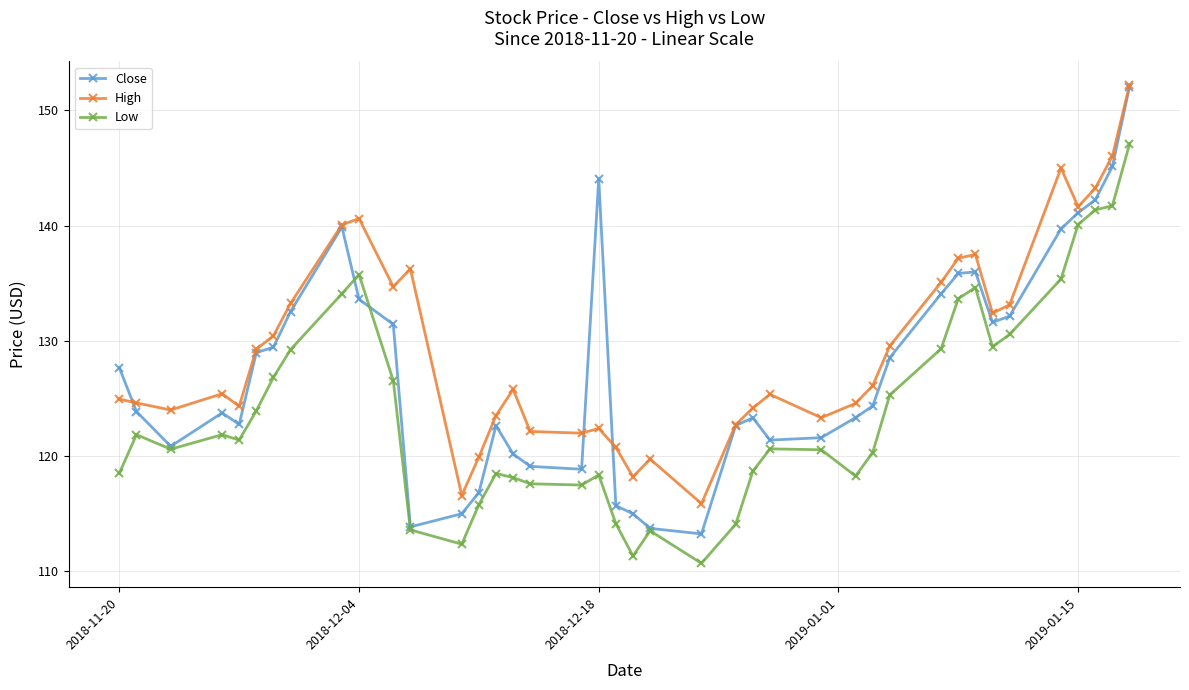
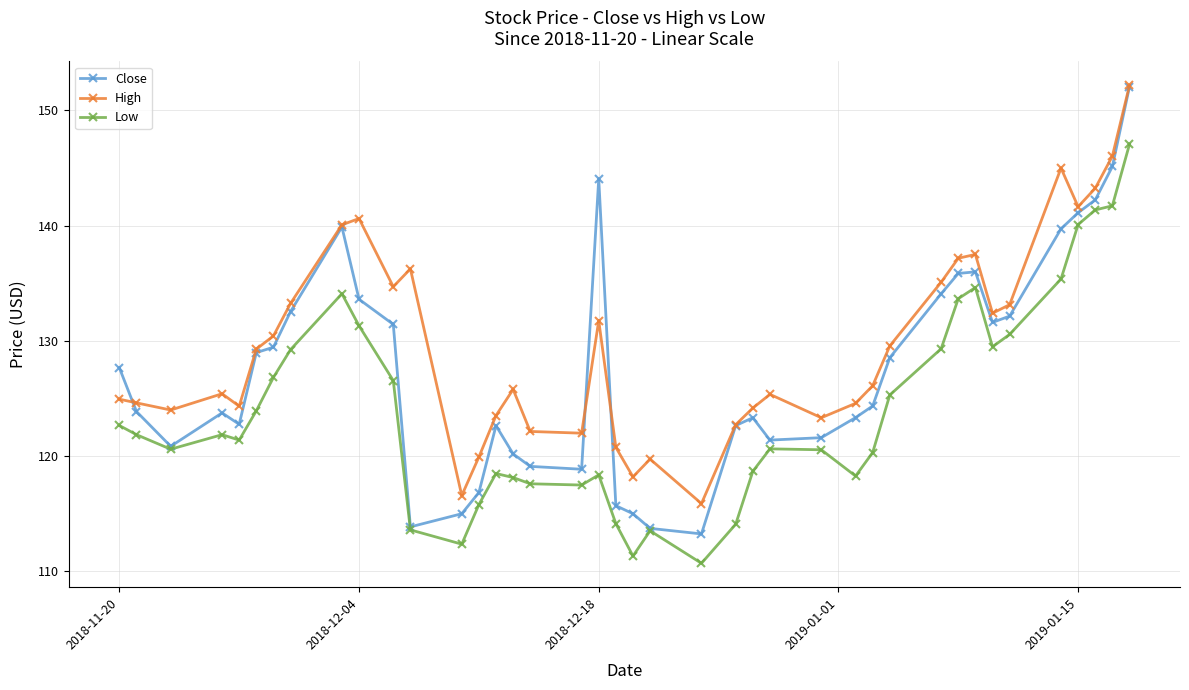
  {
    "Close": {
      "2018-11-20": 127.7,
      "2018-12-04": 133.6,
      "2018-12-18": 144.1,
      "2019-01-15": 141.1
    },
    "High": {
      "2018-11-20": 124.9,
      "2018-12-04": 140.6,
-     "2018-12-18": 122.4,
+     "2018-12-18": 131.8,
      "2019-01-15": 141.6
    },
    "Low": {
-     "2018-11-20": 118.5,
-     "2018-12-04": 135.8,
+     "2018-11-20": 122.7,
+     "2018-12-04": 131.3,
      "2018-12-18": 118.4,
      "2019-01-15": 140.1
    }
  }
